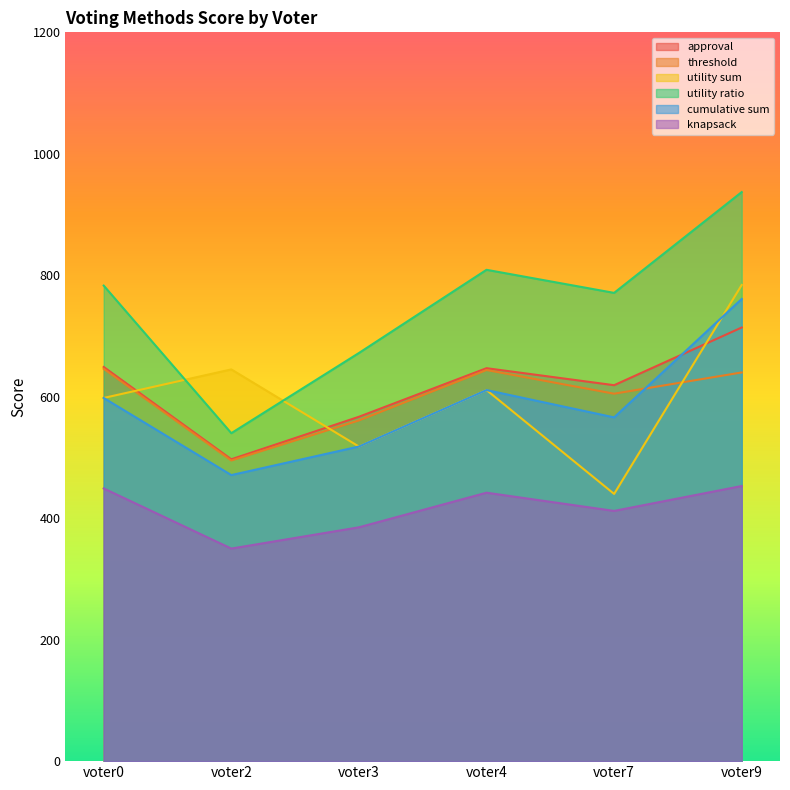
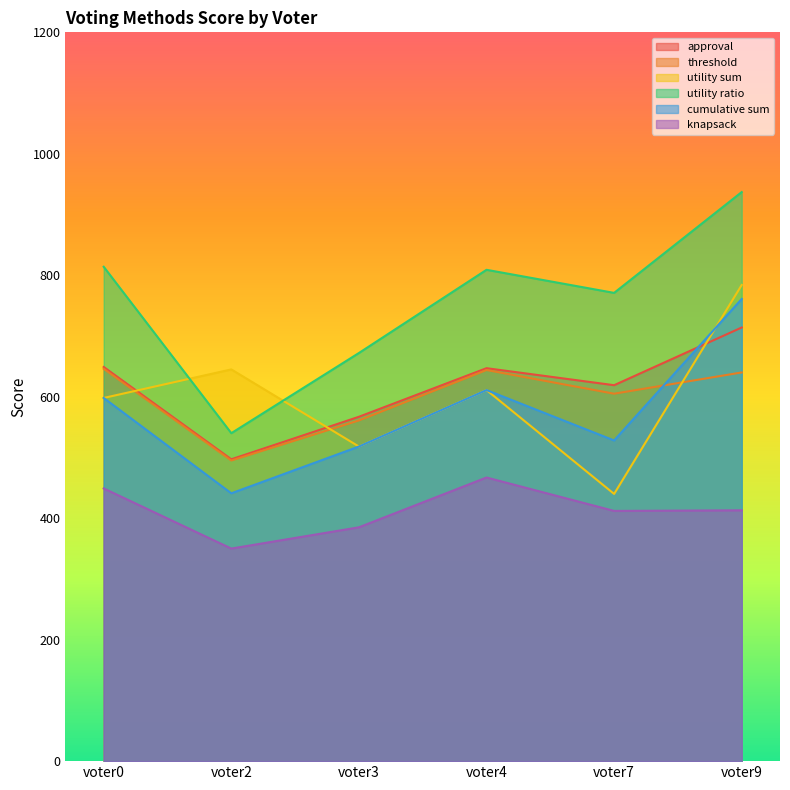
  {
    "utility sum": {
      "voter2": 650,
      "voter7": 440,
      "voter9": 780
    },
    "utility ratio": {
-     "voter0": 780,
+     "voter0": 810,
      "voter2": 540,
      "voter3": 670,
      "voter4": 810,
      "voter7": 770,
      "voter9": 940
    },
    "cumulative sum": {
-     "voter2": 470,
-     "voter7": 570,
+     "voter2": 440,
+     "voter7": 530,
      "voter9": 760
    },
    "knapsack": {
      "voter0": 450,
      "voter2": 350,
      "voter3": 390,
-     "voter4": 440,
+     "voter4": 470,
      "voter7": 410,
-     "voter9": 450
+     "voter9": 410
    }
  }
